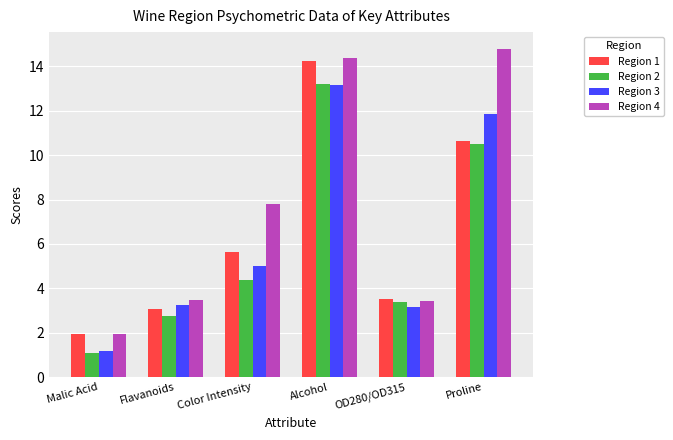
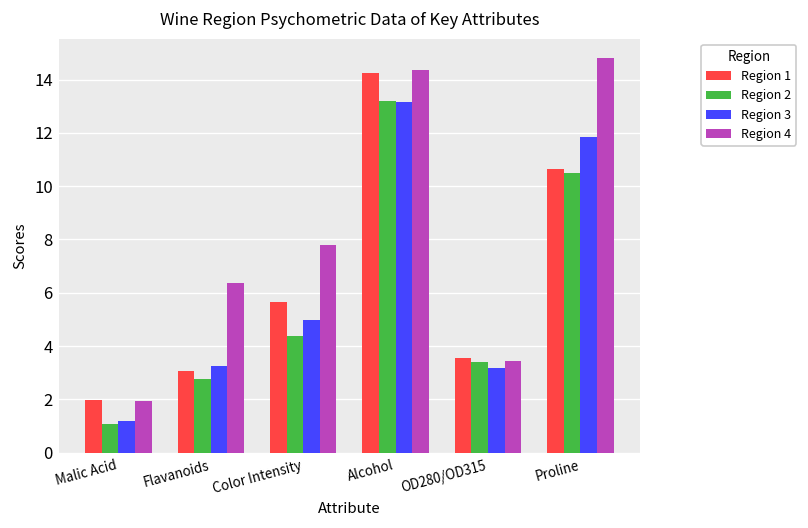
  {
    "Region 1": {
      "Malic Acid": 2.0,
      "Flavanoids": 3.1,
      "Color Intensity": 5.6,
      "Alcohol": 14.2,
      "OD280/OD315": 3.5,
      "Proline": 10.7
    },
    "Region 2": {
      "Malic Acid": 1.1,
      "Flavanoids": 2.8,
      "Color Intensity": 4.4,
      "Alcohol": 13.2,
      "OD280/OD315": 3.4,
      "Proline": 10.5
    },
    "Region 3": {
      "Malic Acid": 1.2,
      "Flavanoids": 3.2,
      "Color Intensity": 5.0,
      "Alcohol": 13.2,
      "OD280/OD315": 3.2,
      "Proline": 11.9
    },
    "Region 4": {
      "Malic Acid": 2.0,
-     "Flavanoids": 3.5,
+     "Flavanoids": 6.4,
      "Color Intensity": 7.8,
      "Alcohol": 14.4,
      "OD280/OD315": 3.5,
      "Proline": 14.8
    }
  }
